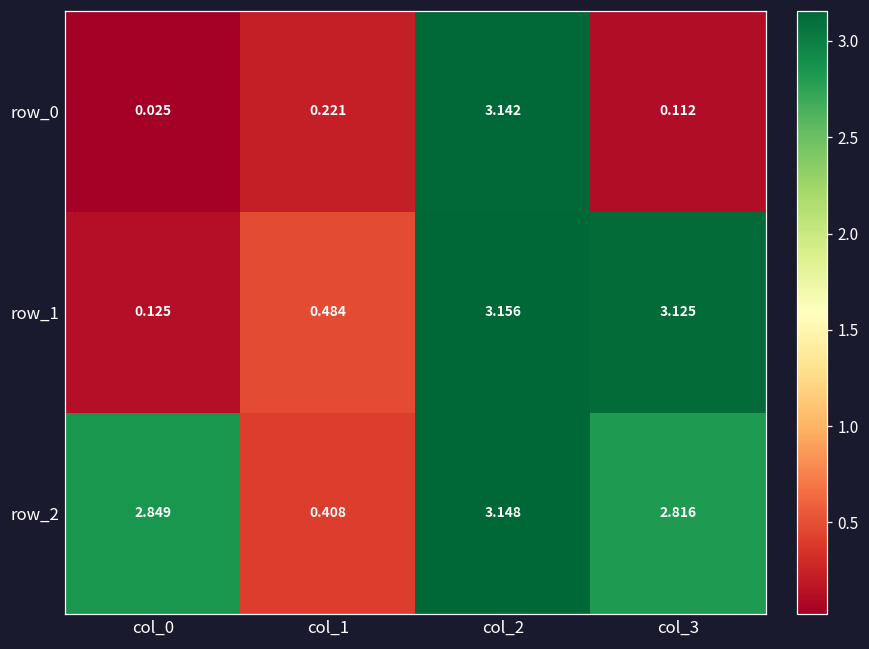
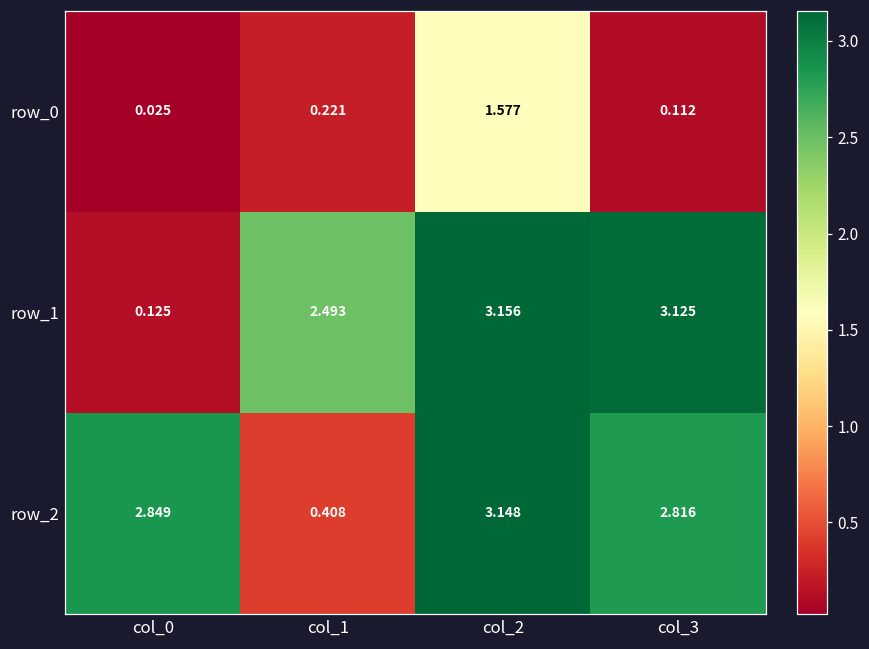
  {
    "row_0": {
      "col_0": 0.025,
      "col_1": 0.221,
-     "col_2": 3.142,
+     "col_2": 1.577,
      "col_3": 0.112
    },
    "row_1": {
      "col_0": 0.125,
-     "col_1": 0.484,
+     "col_1": 2.493,
      "col_2": 3.156,
      "col_3": 3.125
    },
    "row_2": {
      "col_0": 2.849,
      "col_1": 0.408,
      "col_2": 3.148,
      "col_3": 2.816
    }
  }
